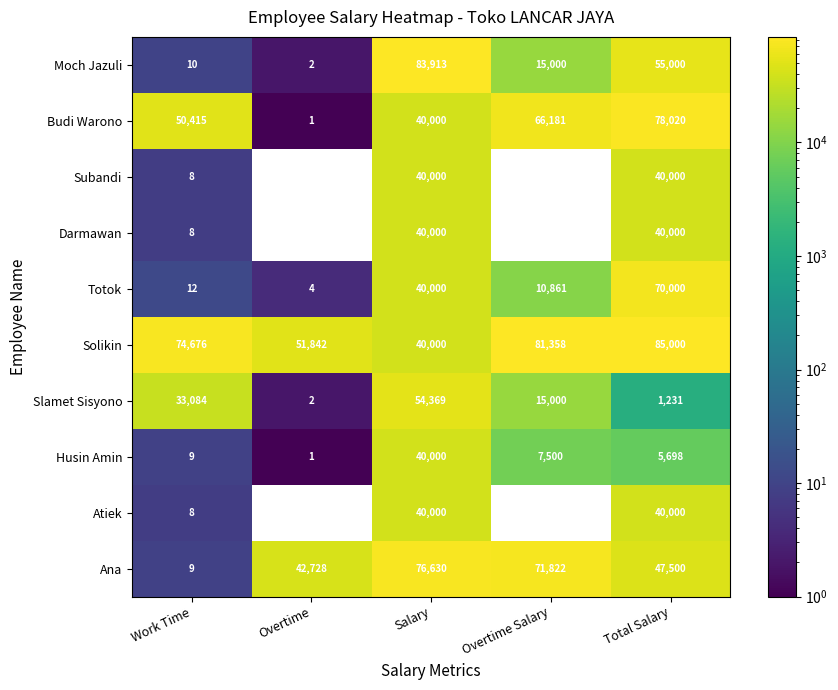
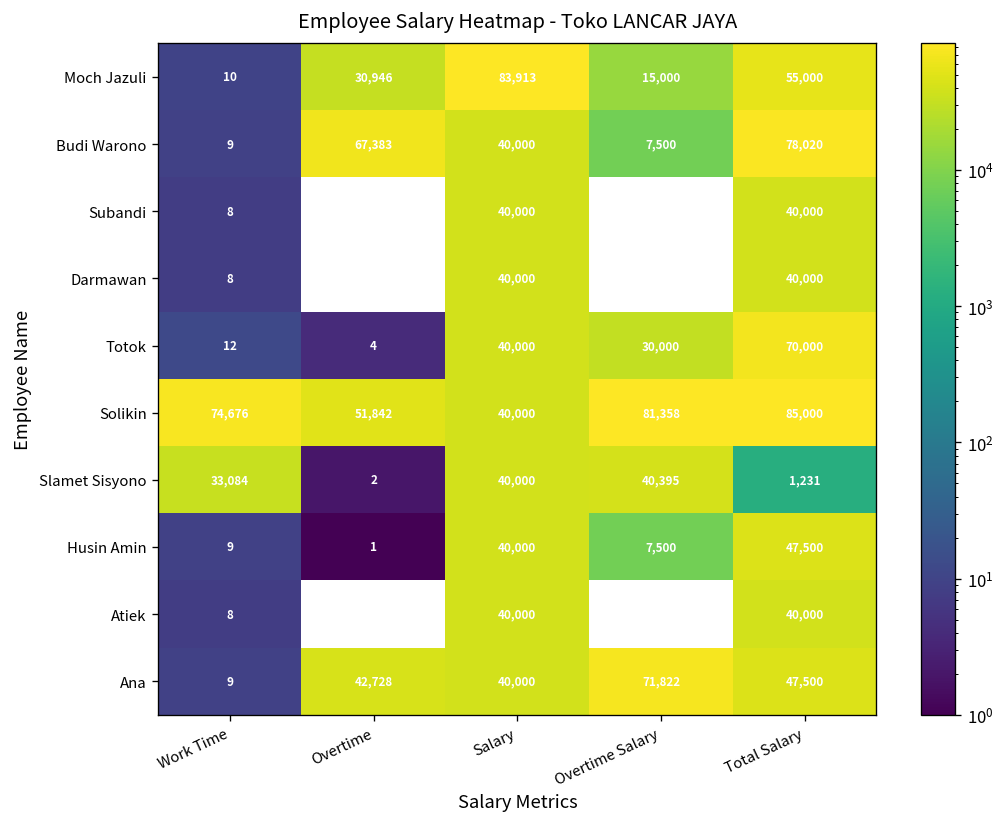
  {
    "Moch Jazuli": {
      "Work Time": "10",
-     "Overtime": "2",
+     "Overtime": "30,946",
      "Salary": "83,913",
      "Overtime Salary": "15,000",
      "Total Salary": "55,000"
    },
    "Budi Warono": {
-     "Work Time": "50,415",
-     "Overtime": "1",
+     "Work Time": "9",
+     "Overtime": "67,383",
      "Salary": "40,000",
-     "Overtime Salary": "66,181",
+     "Overtime Salary": "7,500",
      "Total Salary": "78,020"
    },
    "Subandi": {
      "Work Time": "8",
      "Salary": "40,000",
      "Total Salary": "40,000"
    },
    "Darmawan": {
      "Work Time": "8",
      "Salary": "40,000",
      "Total Salary": "40,000"
    },
    "Totok": {
      "Work Time": "12",
      "Overtime": "4",
      "Salary": "40,000",
-     "Overtime Salary": "10,861",
+     "Overtime Salary": "30,000",
      "Total Salary": "70,000"
    },
    "Solikin": {
      "Work Time": "74,676",
      "Overtime": "51,842",
      "Salary": "40,000",
      "Overtime Salary": "81,358",
      "Total Salary": "85,000"
    },
    "Slamet Sisyono": {
      "Work Time": "33,084",
      "Overtime": "2",
-     "Salary": "54,369",
-     "Overtime Salary": "15,000",
+     "Salary": "40,000",
+     "Overtime Salary": "40,395",
      "Total Salary": "1,231"
    },
    "Husin Amin": {
      "Work Time": "9",
      "Overtime": "1",
      "Salary": "40,000",
      "Overtime Salary": "7,500",
-     "Total Salary": "5,698"
+     "Total Salary": "47,500"
    },
    "Atiek": {
      "Work Time": "8",
      "Salary": "40,000",
      "Total Salary": "40,000"
    },
    "Ana": {
      "Work Time": "9",
      "Overtime": "42,728",
-     "Salary": "76,630",
+     "Salary": "40,000",
      "Overtime Salary": "71,822",
      "Total Salary": "47,500"
    }
  }
